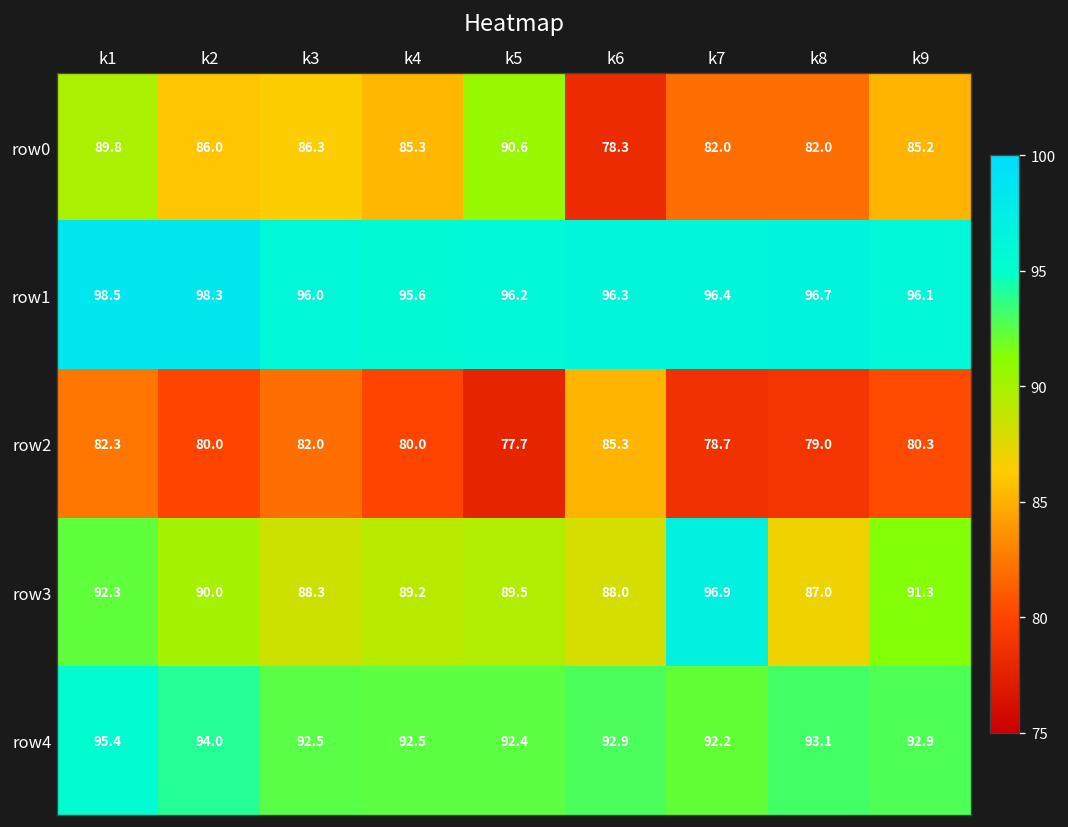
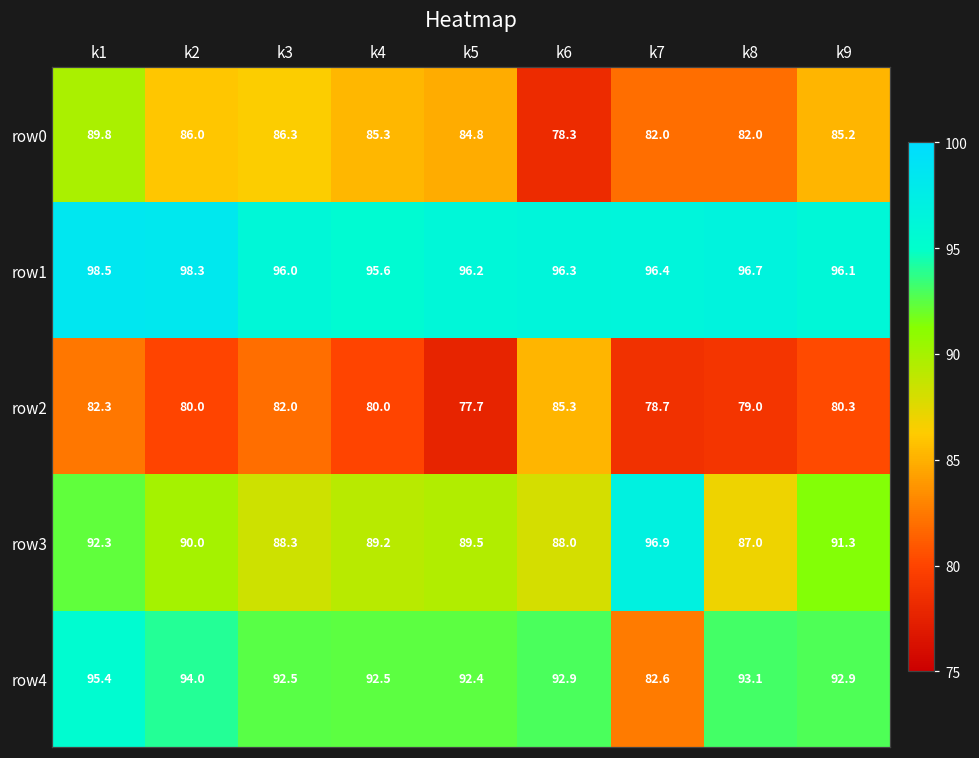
  {
    "row0": {
      "k1": 89.8,
      "k2": 86.0,
      "k3": 86.3,
      "k4": 85.3,
-     "k5": 90.6,
+     "k5": 84.8,
      "k6": 78.3,
      "k7": 82.0,
      "k8": 82.0,
      "k9": 85.2
    },
    "row1": {
      "k1": 98.5,
      "k2": 98.3,
      "k3": 96.0,
      "k4": 95.6,
      "k5": 96.2,
      "k6": 96.3,
      "k7": 96.4,
      "k8": 96.7,
      "k9": 96.1
    },
    "row2": {
      "k1": 82.3,
      "k2": 80.0,
      "k3": 82.0,
      "k4": 80.0,
      "k5": 77.7,
      "k6": 85.3,
      "k7": 78.7,
      "k8": 79.0,
      "k9": 80.3
    },
    "row3": {
      "k1": 92.3,
      "k2": 90.0,
      "k3": 88.3,
      "k4": 89.2,
      "k5": 89.5,
      "k6": 88.0,
      "k7": 96.9,
      "k8": 87.0,
      "k9": 91.3
    },
    "row4": {
      "k1": 95.4,
      "k2": 94.0,
      "k3": 92.5,
      "k4": 92.5,
      "k5": 92.4,
      "k6": 92.9,
-     "k7": 92.2,
+     "k7": 82.6,
      "k8": 93.1,
      "k9": 92.9
    }
  }
